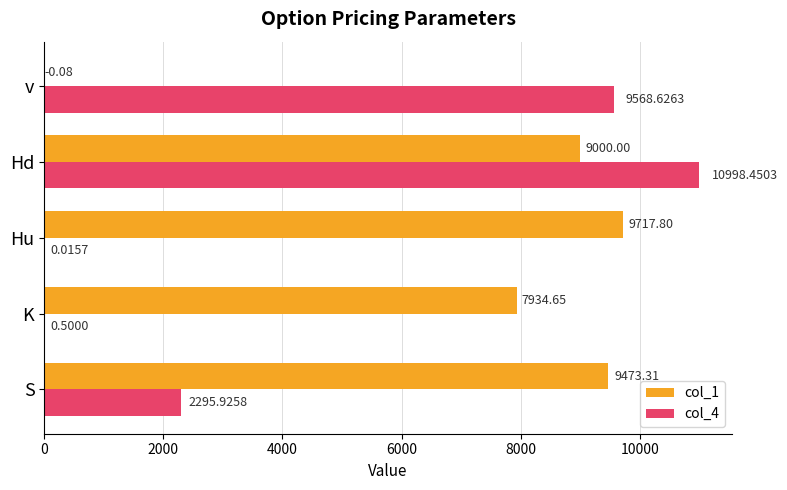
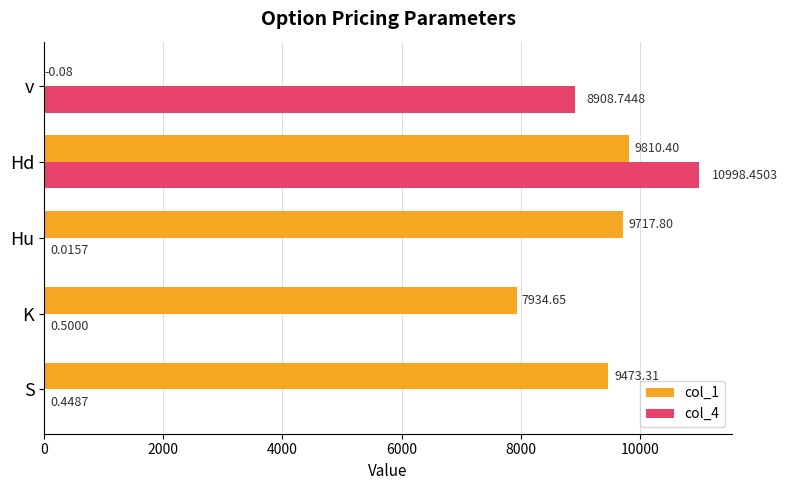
  {
    "col_1": {
      "v": -0.08,
-     "Hd": 9000.00,
+     "Hd": 9810.40,
      "Hu": 9717.80,
      "K": 7934.65
    },
    "col_4": {
-     "v": 9568.6263,
+     "v": 8908.7448,
      "Hd": 10998.4503,
      "Hu": 0.0157,
      "K": 0.5000,
-     "S": 2295.9258
+     "S": 0.4487
    }
  }
